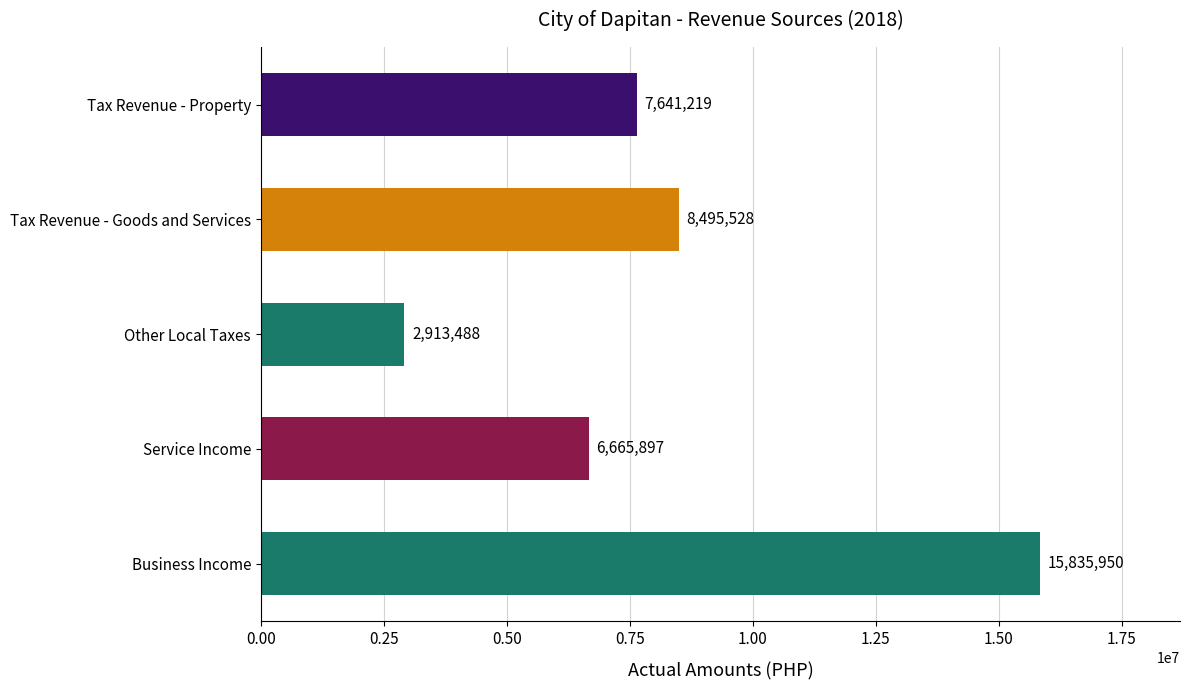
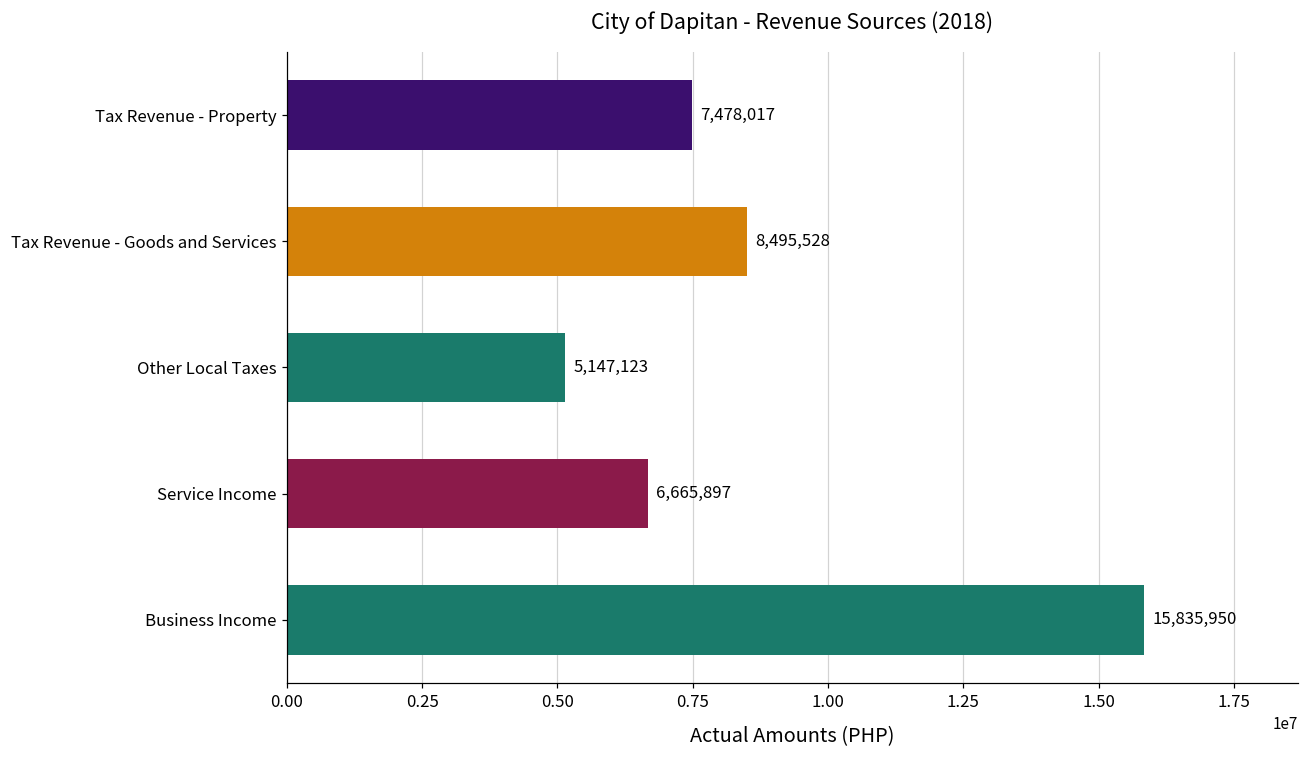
  {
-   "Tax Revenue - Property": "7,641,219",
+   "Tax Revenue - Property": "7,478,017",
    "Tax Revenue - Goods and Services": "8,495,528",
-   "Other Local Taxes": "2,913,488",
+   "Other Local Taxes": "5,147,123",
    "Service Income": "6,665,897",
    "Business Income": "15,835,950"
  }
